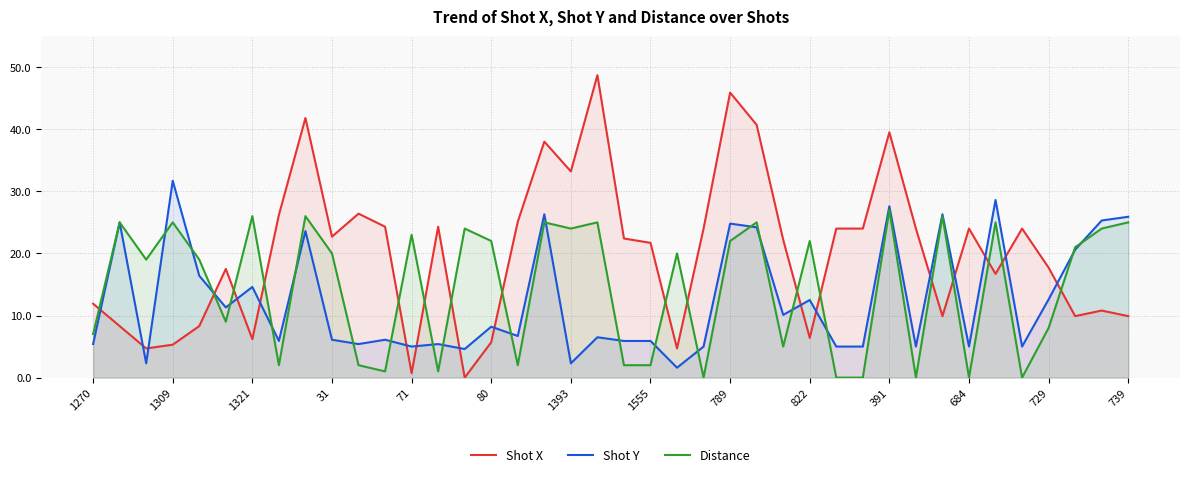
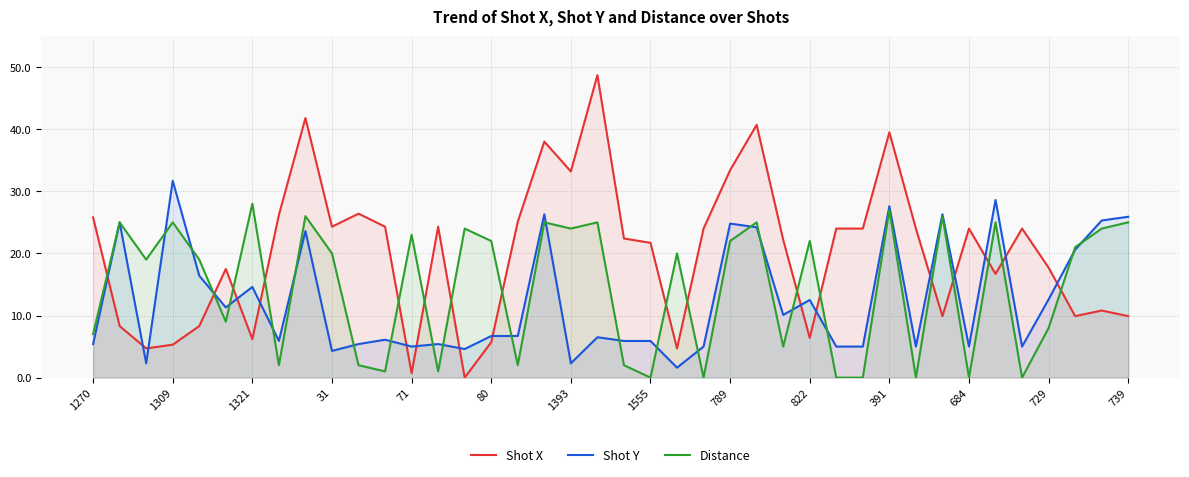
  {
    "Shot X": {
-     "1270": 12,
+     "1270": 26,
      "1309": 5,
      "1321": 6,
-     "31": 23,
+     "31": 24,
      "71": 1,
      "80": 6,
      "1393": 33,
      "1555": 22,
-     "789": 46,
+     "789": 33,
      "822": 6,
      "391": 40,
      "684": 24,
      "729": 18,
      "739": 10
    },
    "Shot Y": {
      "1270": 5,
      "1309": 32,
      "1321": 15,
-     "31": 6,
+     "31": 4,
      "71": 5,
-     "80": 8,
+     "80": 7,
      "1393": 2,
      "1555": 6,
      "789": 25,
      "822": 13,
      "391": 28,
      "684": 5,
      "729": 13,
      "739": 26
    },
    "Distance": {
      "1270": 7,
      "1309": 25,
-     "1321": 26,
+     "1321": 28,
      "31": 20,
      "71": 23,
      "80": 22,
      "1393": 24,
-     "1555": 2,
+     "1555": 0,
      "789": 22,
      "822": 22,
      "391": 27,
      "684": 0,
      "729": 8,
      "739": 25
    }
  }
